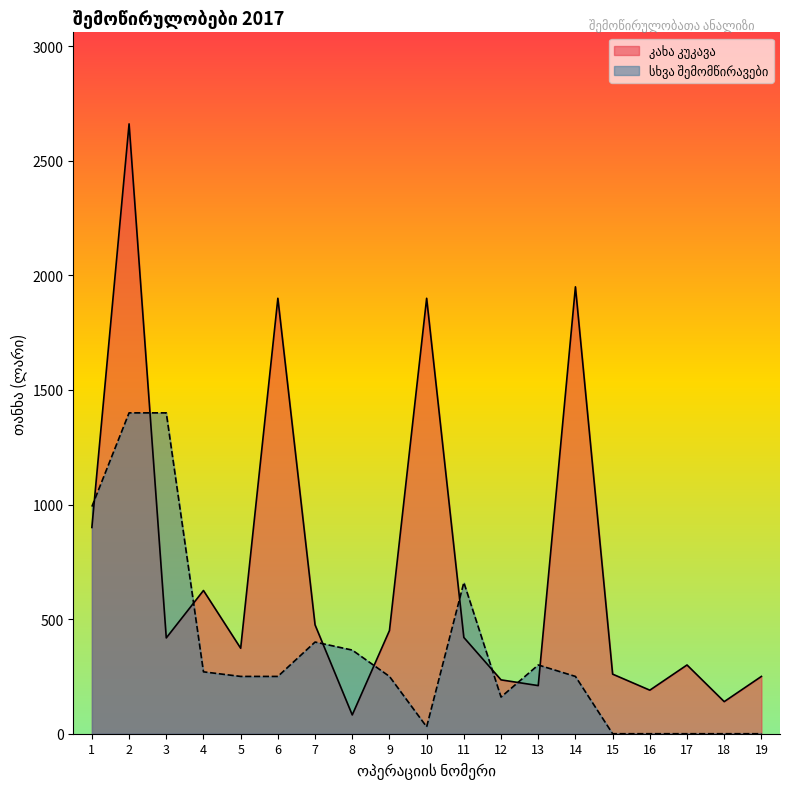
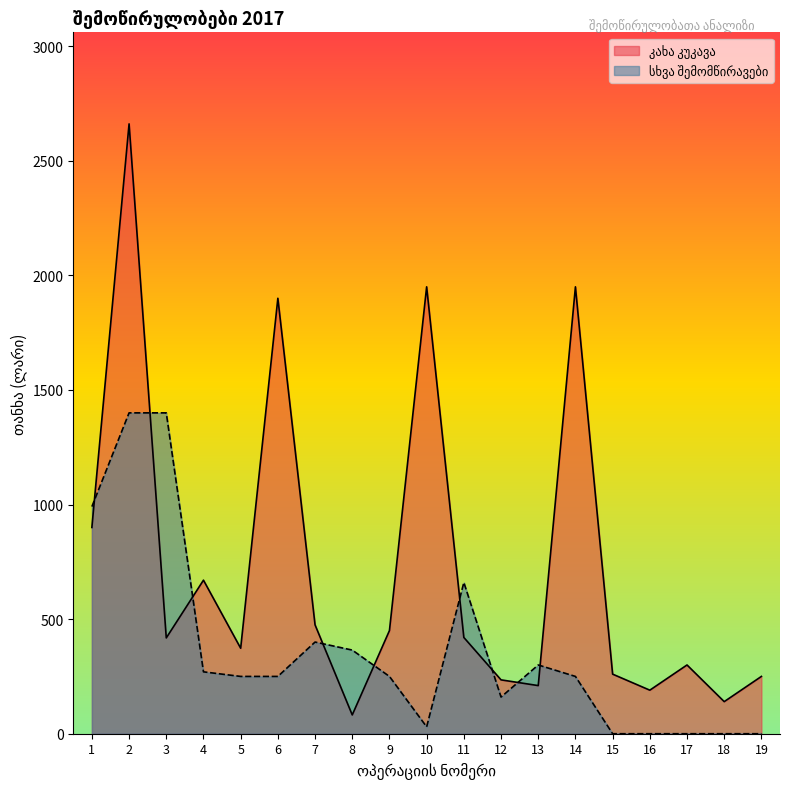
  {
    "კახა კუკავა": {
      "1": 900,
      "2": 2660,
      "3": 420,
-     "4": 630,
+     "4": 670,
      "5": 370,
      "6": 1900,
      "7": 480,
      "8": 80,
      "9": 450,
-     "10": 1900,
+     "10": 1950,
      "11": 420,
      "12": 240,
      "13": 210,
      "14": 1950,
      "15": 260,
      "16": 190,
      "17": 300,
      "18": 140,
      "19": 250
    },
    "სხვა შემომწირავები": {
      "1": 990,
      "2": 1400,
      "3": 1400,
      "4": 270,
      "5": 250,
      "6": 250,
      "7": 400,
      "8": 370,
      "9": 250,
      "10": 30,
      "11": 660,
      "12": 160,
      "13": 300,
      "14": 250,
      "15": 0,
      "16": 0,
      "17": 0,
      "18": 0,
      "19": 0
    }
  }
